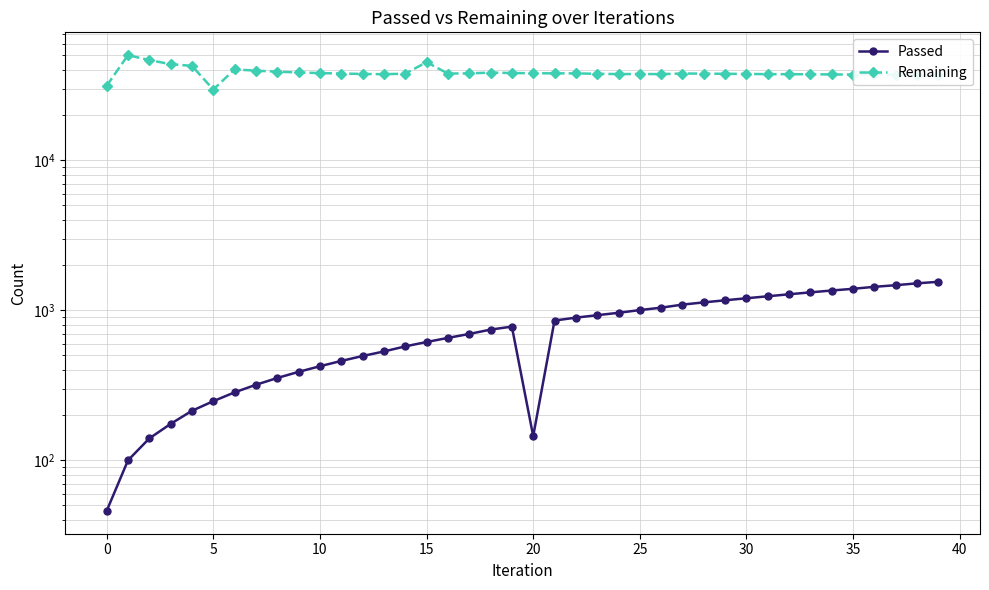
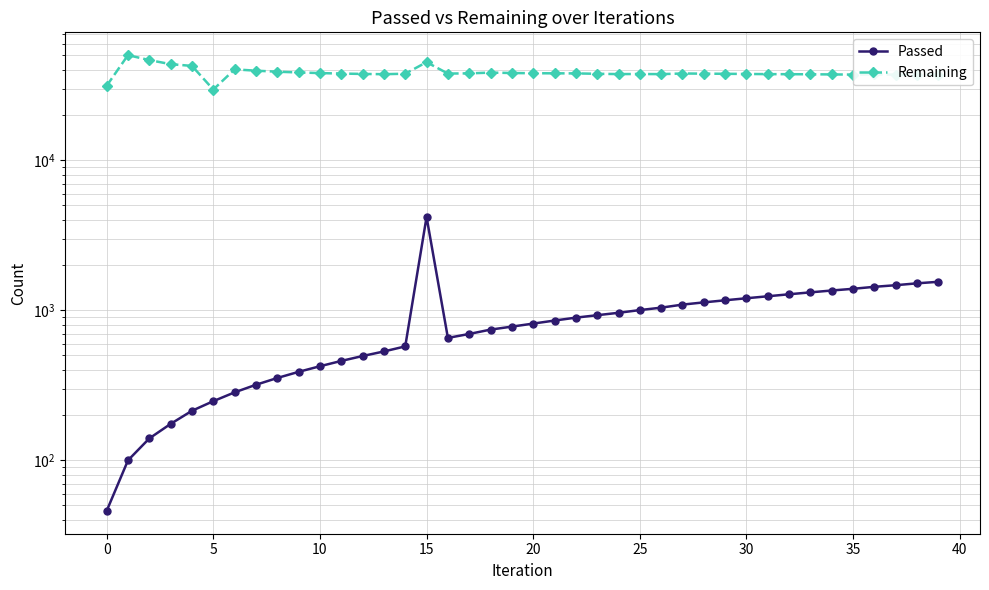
  {
    "Passed": {
      "0": 46,
      "5": 250,
      "10": 420,
-     "15": 620,
-     "20": 150,
+     "15": 4200,
+     "20": 800,
      "25": 1000,
      "30": 1200,
      "35": 1400
    },
    "Remaining": {
      "0": 31000,
      "5": 30000,
      "10": 38000,
      "15": 45000,
      "20": 38000,
      "25": 38000,
      "30": 38000,
      "35": 37000
    }
  }
